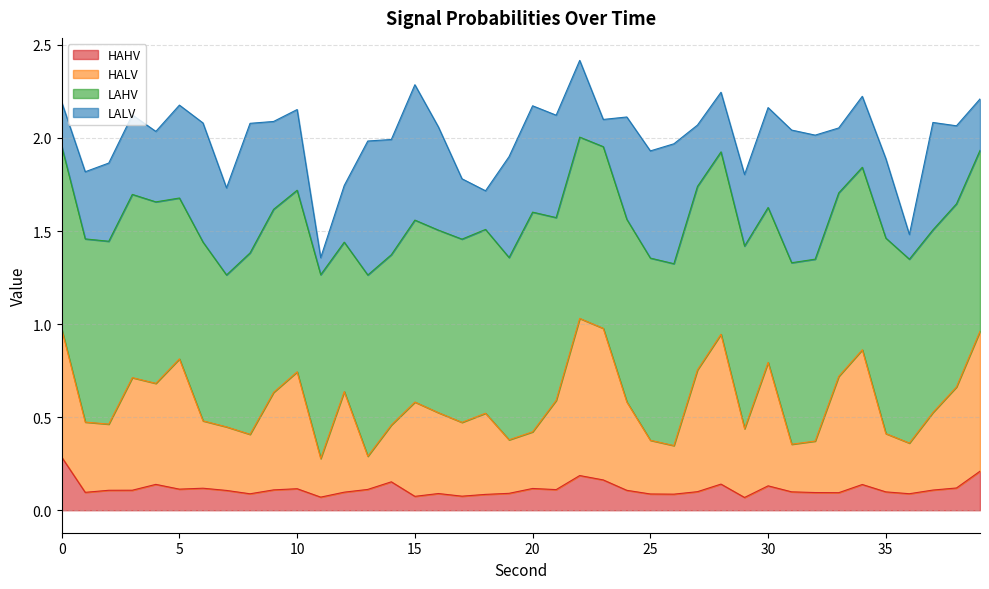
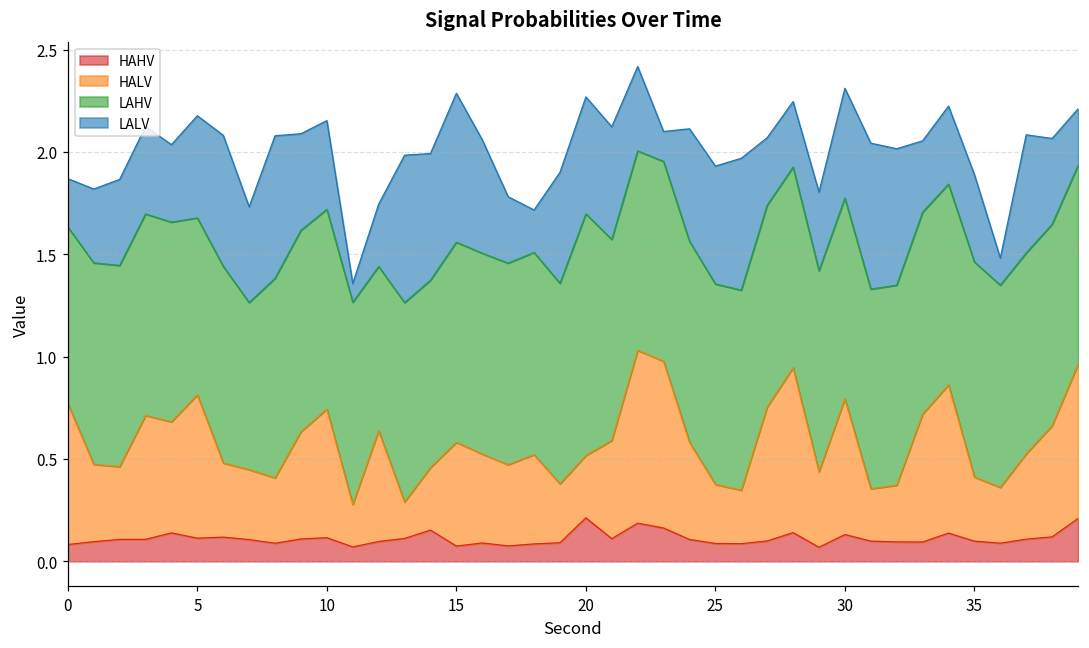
  {
    "HAHV": {
-     "0": 0.29,
+     "0": 0.08,
      "5": 0.11,
      "10": 0.12,
      "15": 0.07,
-     "20": 0.12,
+     "20": 0.21,
      "25": 0.09,
      "30": 0.13,
      "35": 0.10
    },
    "HALV": {
      "0": 0.69,
      "5": 0.70,
      "10": 0.63,
      "15": 0.51,
      "20": 0.30,
      "25": 0.29,
      "30": 0.66,
      "35": 0.31
    },
    "LAHV": {
-     "0": 0.98,
+     "0": 0.86,
      "5": 0.86,
      "10": 0.98,
      "15": 0.98,
      "20": 1.18,
      "25": 0.98,
-     "30": 0.83,
+     "30": 0.98,
      "35": 1.05
    },
    "LALV": {
      "0": 0.24,
      "5": 0.50,
      "10": 0.43,
      "15": 0.73,
      "20": 0.57,
      "25": 0.58,
      "30": 0.54,
      "35": 0.43
    }
  }
